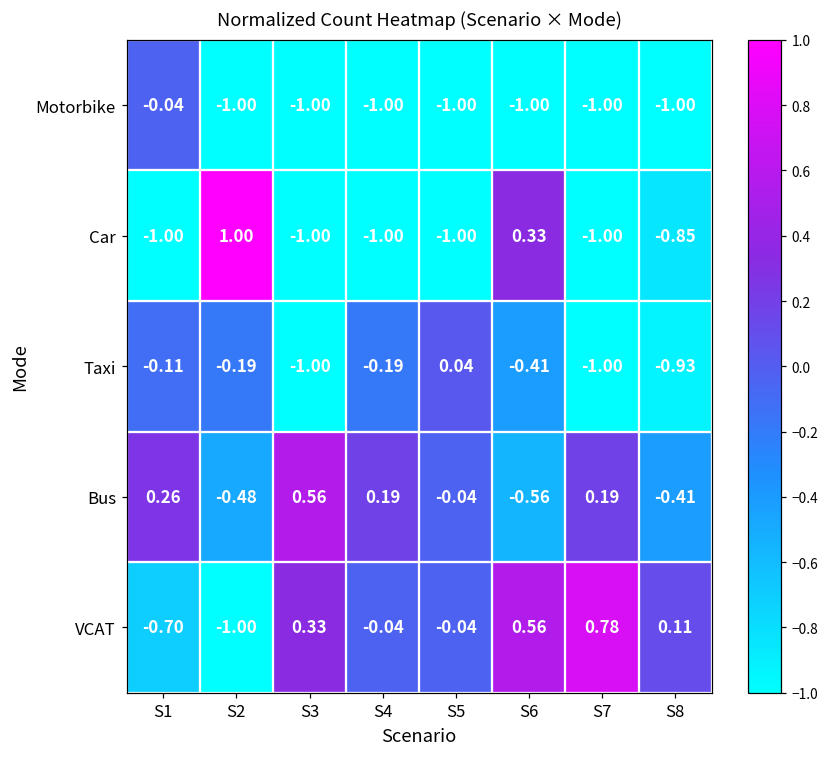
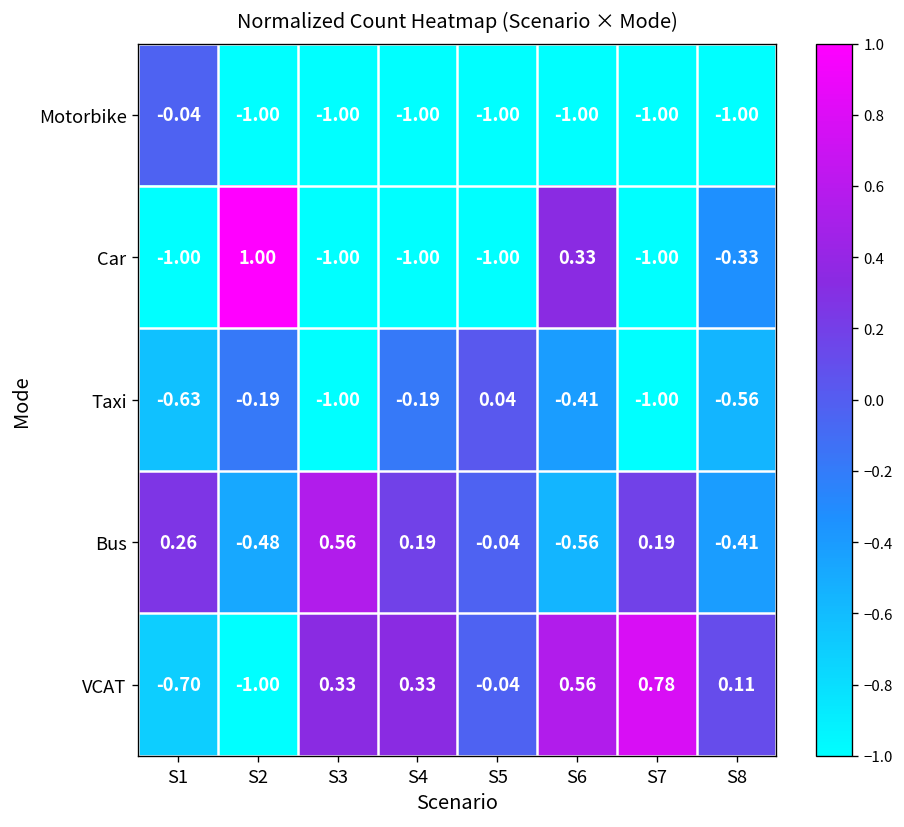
  {
    "Motorbike": {
      "S1": -0.04,
      "S2": -1.00,
      "S3": -1.00,
      "S4": -1.00,
      "S5": -1.00,
      "S6": -1.00,
      "S7": -1.00,
      "S8": -1.00
    },
    "Car": {
      "S1": -1.00,
      "S2": 1.00,
      "S3": -1.00,
      "S4": -1.00,
      "S5": -1.00,
      "S6": 0.33,
      "S7": -1.00,
-     "S8": -0.85
+     "S8": -0.33
    },
    "Taxi": {
-     "S1": -0.11,
+     "S1": -0.63,
      "S2": -0.19,
      "S3": -1.00,
      "S4": -0.19,
      "S5": 0.04,
      "S6": -0.41,
      "S7": -1.00,
-     "S8": -0.93
+     "S8": -0.56
    },
    "Bus": {
      "S1": 0.26,
      "S2": -0.48,
      "S3": 0.56,
      "S4": 0.19,
      "S5": -0.04,
      "S6": -0.56,
      "S7": 0.19,
      "S8": -0.41
    },
    "VCAT": {
      "S1": -0.70,
      "S2": -1.00,
      "S3": 0.33,
-     "S4": -0.04,
+     "S4": 0.33,
      "S5": -0.04,
      "S6": 0.56,
      "S7": 0.78,
      "S8": 0.11
    }
  }
